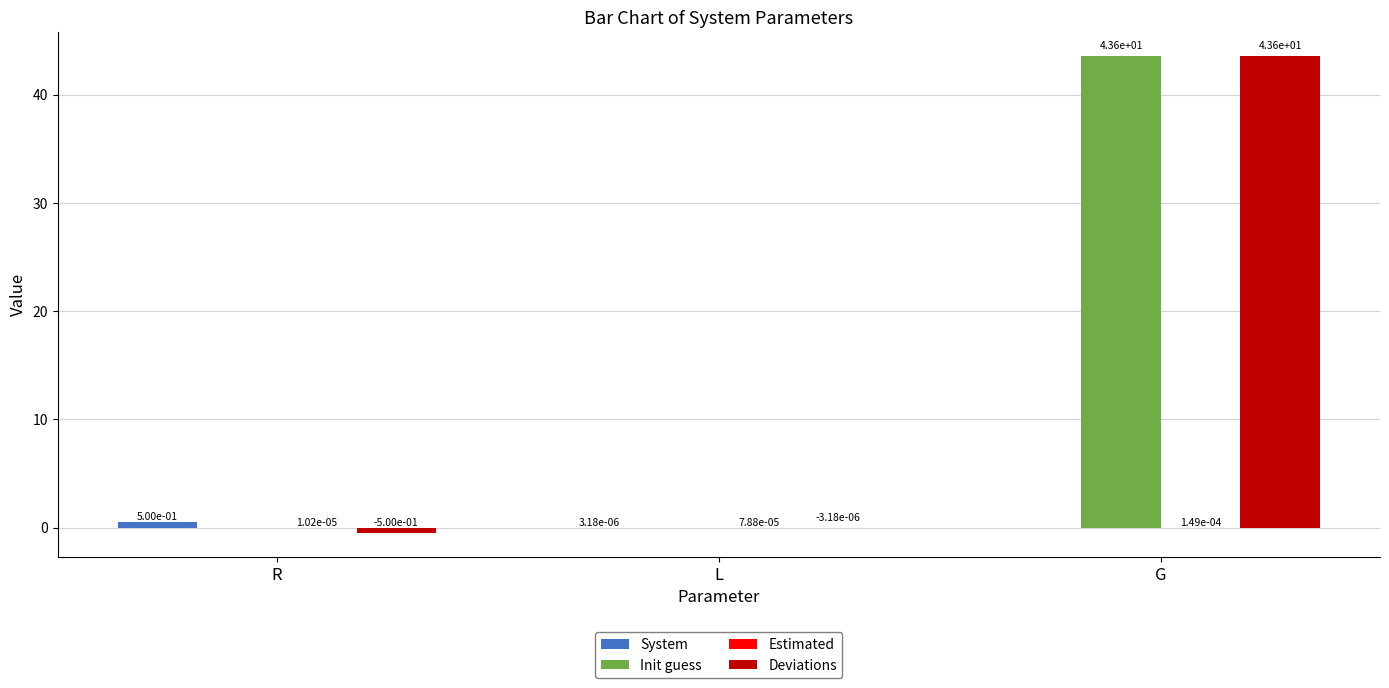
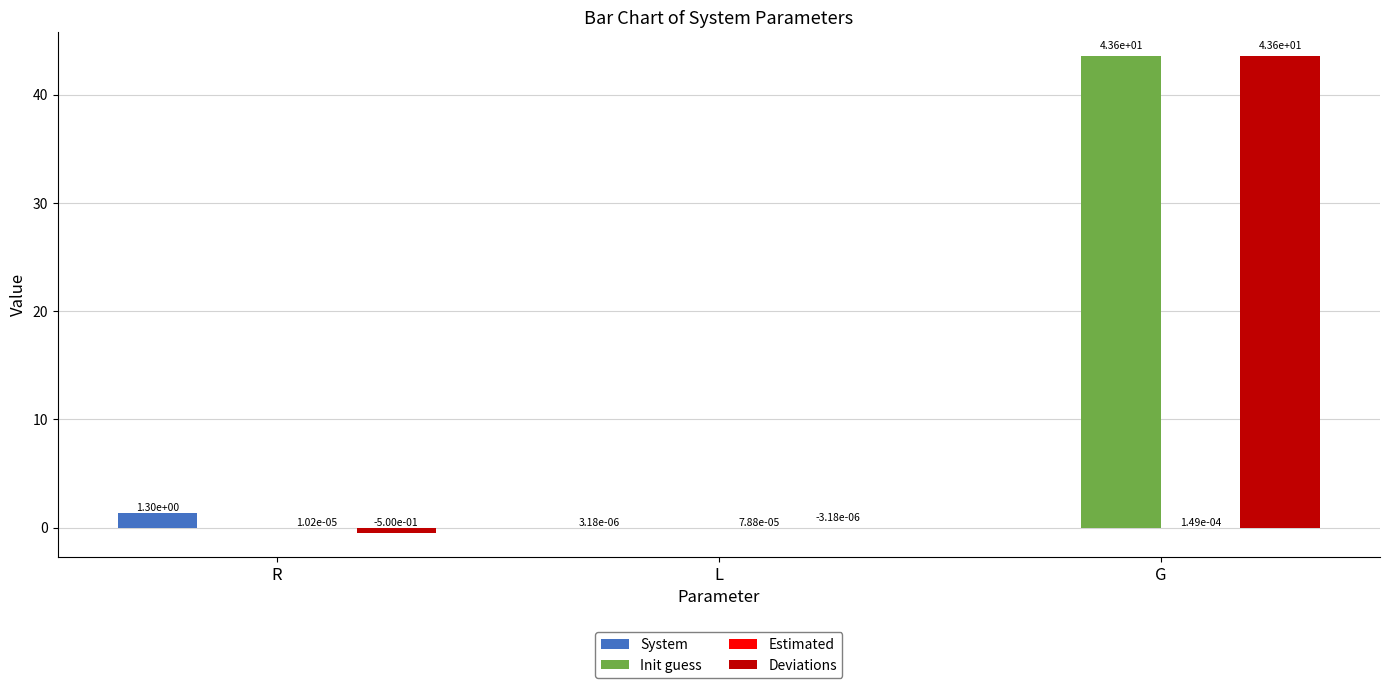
  {
    "System": {
-     "R": "5.00e-01",
+     "R": "1.30e+00",
      "L": "3.18e-06"
    },
    "Init guess": {
      "G": "4.36e+01"
    },
    "Estimated": {
      "R": "1.02e-05",
      "L": "7.88e-05",
      "G": "1.49e-04"
    },
    "Deviations": {
      "R": "-5.00e-01",
      "L": "-3.18e-06",
      "G": "4.36e+01"
    }
  }
